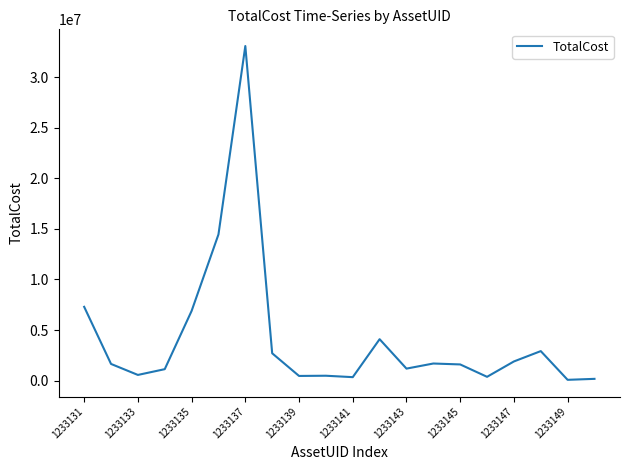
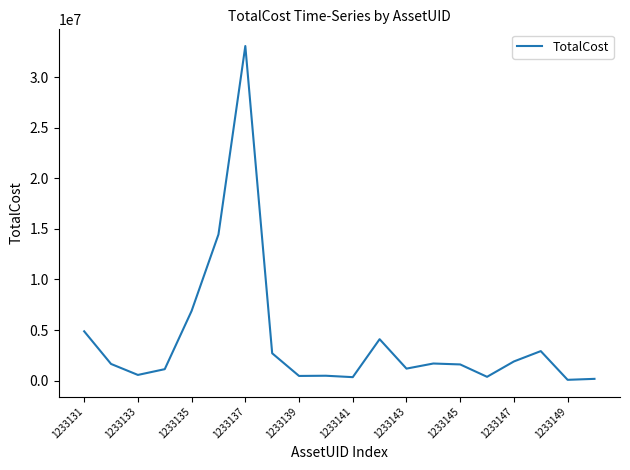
  {
-   "1233131": 7300000,
+   "1233131": 4900000,
    "1233133": 600000,
    "1233135": 6900000,
    "1233137": 33100000,
    "1233139": 500000,
    "1233141": 300000,
    "1233143": 1200000,
    "1233145": 1600000,
    "1233147": 1900000,
    "1233149": 100000
  }
